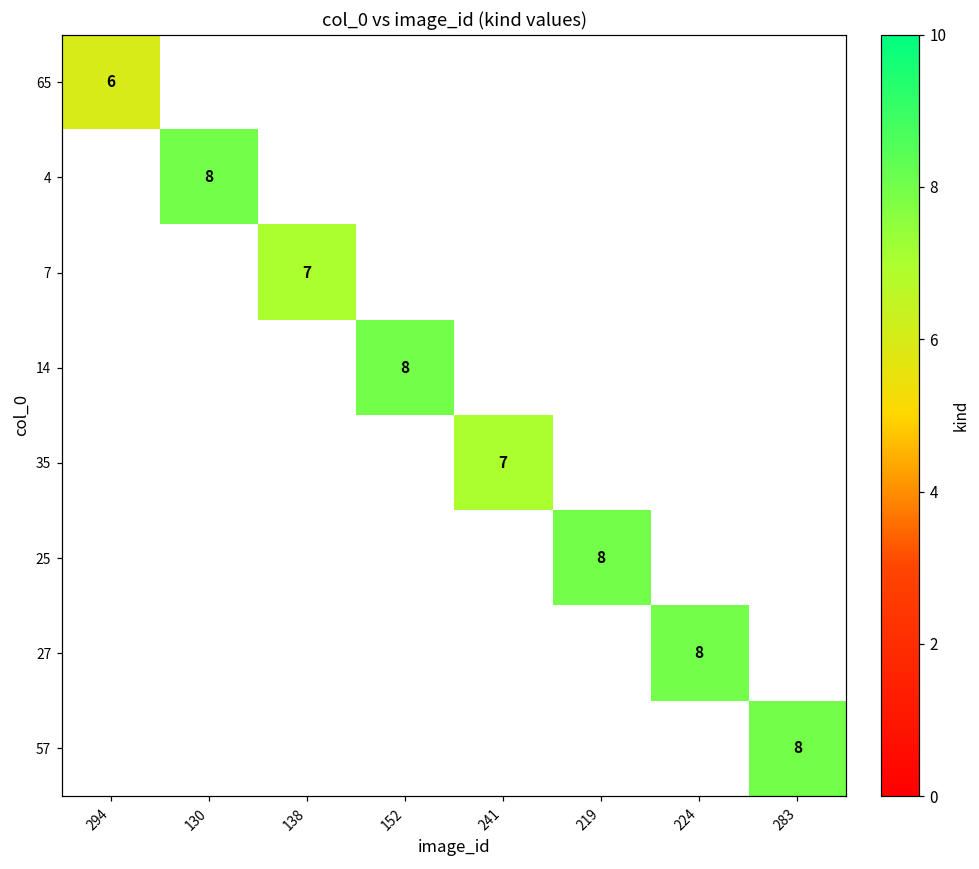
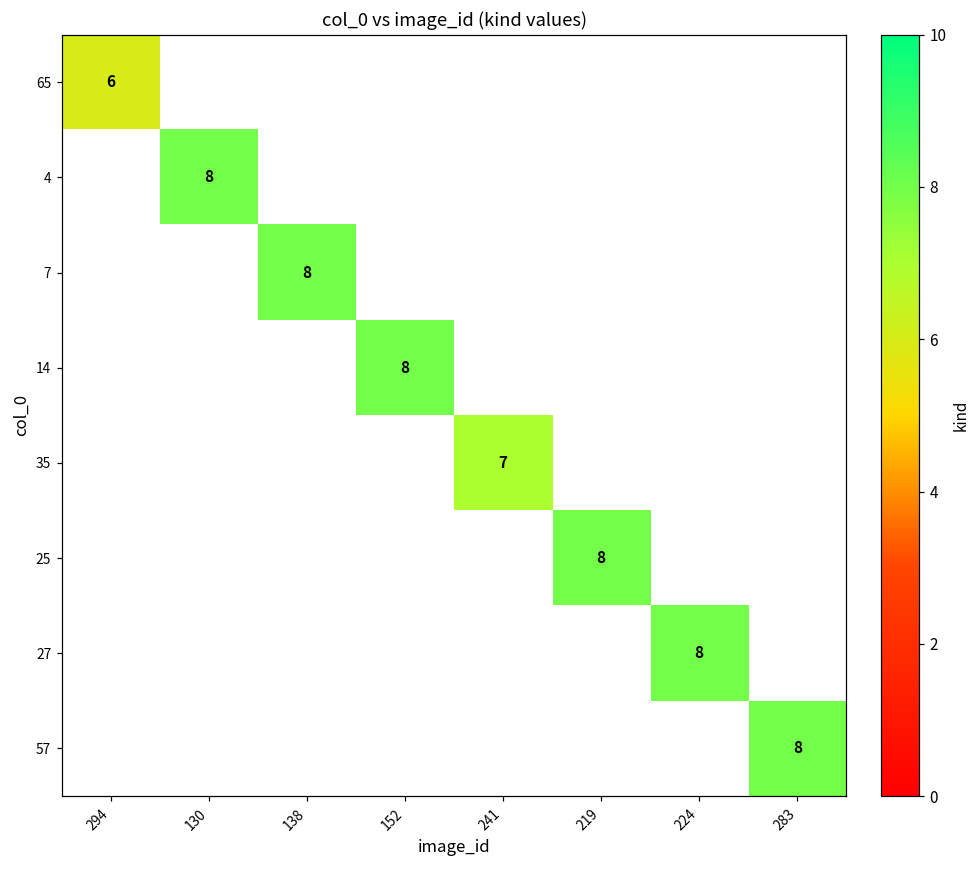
  {
    "65": {
      "294": 6
    },
    "4": {
      "130": 8
    },
    "7": {
-     "138": 7
+     "138": 8
    },
    "14": {
      "152": 8
    },
    "35": {
      "241": 7
    },
    "25": {
      "219": 8
    },
    "27": {
      "224": 8
    },
    "57": {
      "283": 8
    }
  }
